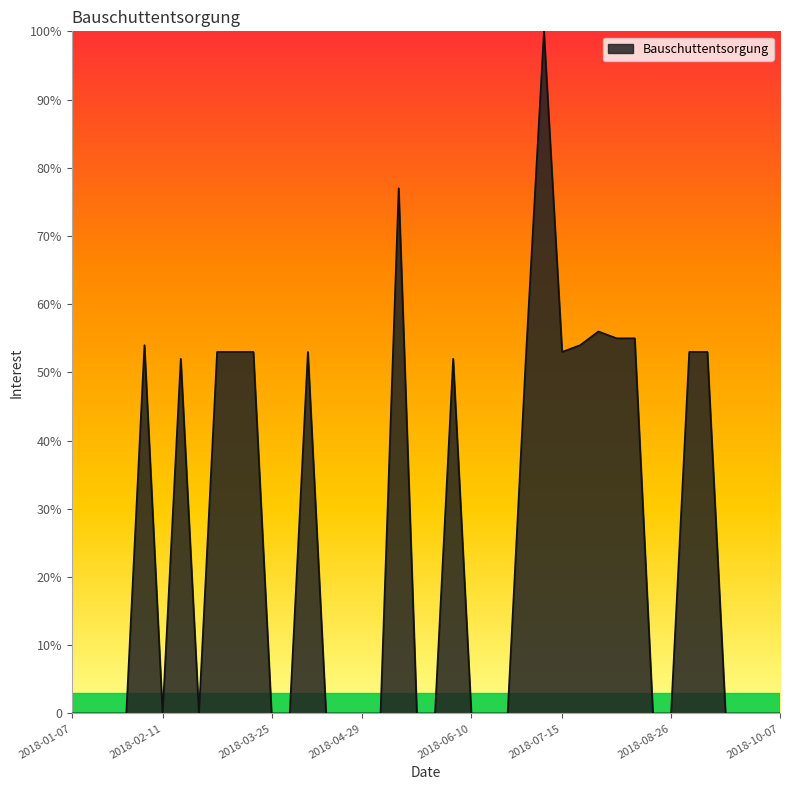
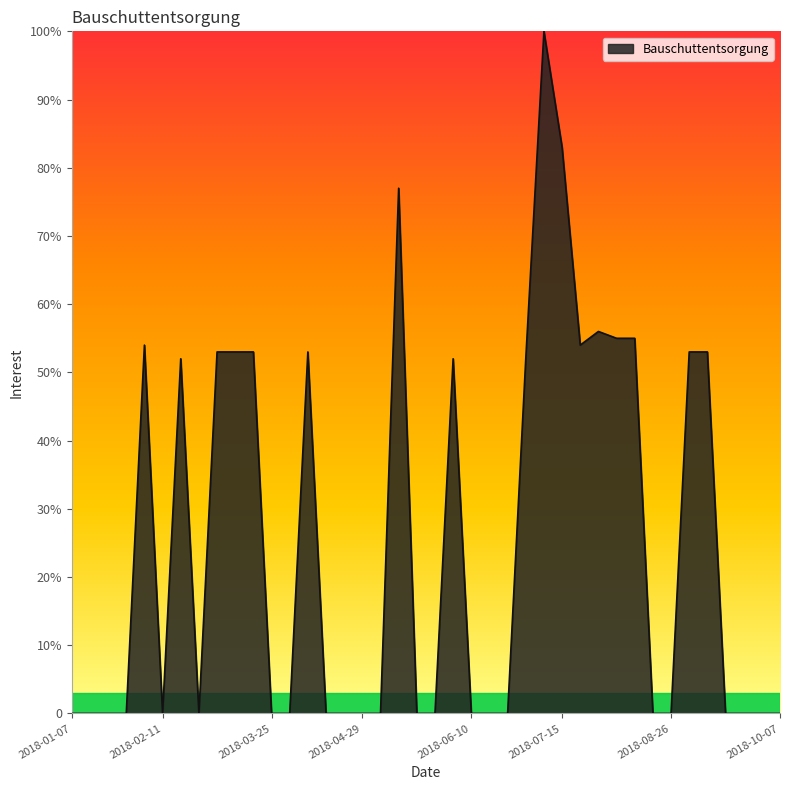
  {
-   "2018-07-15": "53%"
+   "2018-07-15": "83%"
  }
